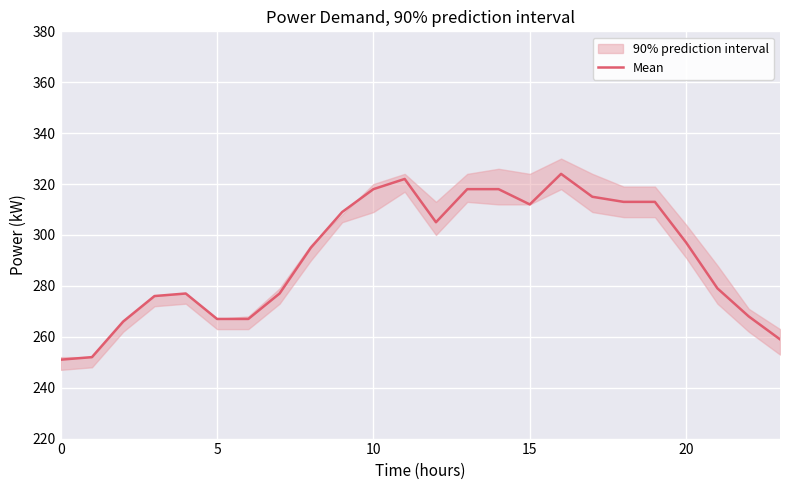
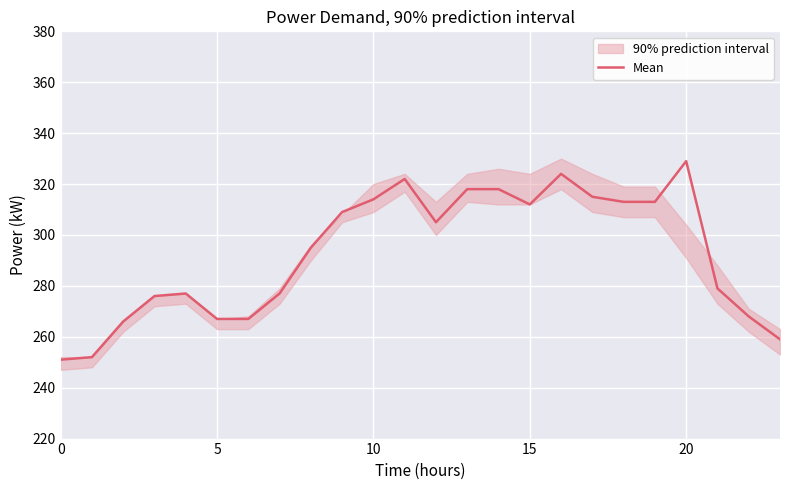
  {
    "Mean": {
      "0": 251,
-     "10": 318,
+     "10": 314,
      "15": 312,
-     "20": 297
+     "20": 329
    }
  }
